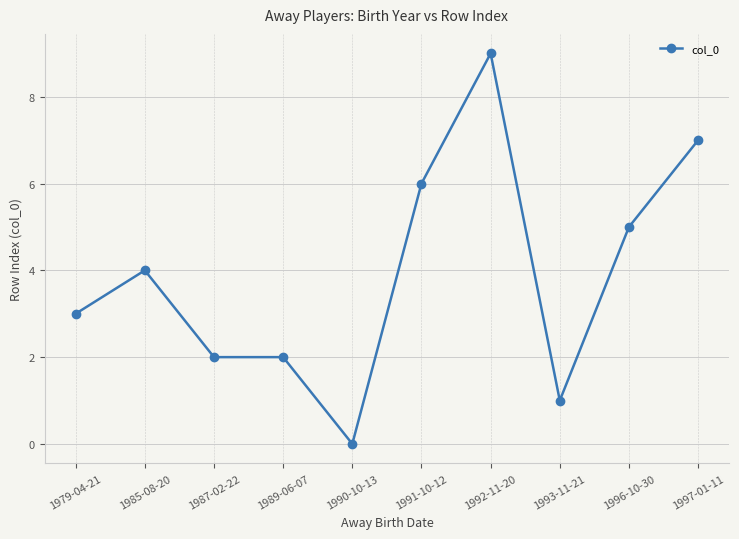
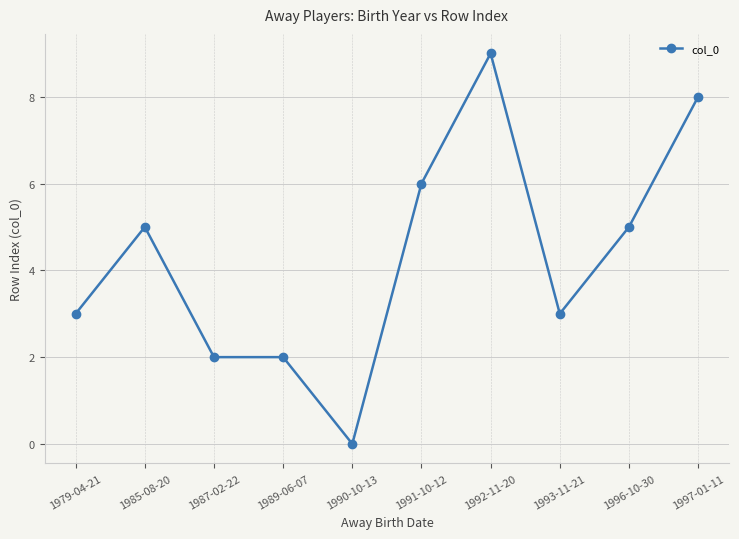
  {
    "1979-04-21": 3,
-   "1985-08-20": 4,
+   "1985-08-20": 5,
    "1987-02-22": 2,
    "1989-06-07": 2,
    "1990-10-13": 0,
    "1991-10-12": 6,
    "1992-11-20": 9,
-   "1993-11-21": 1,
+   "1993-11-21": 3,
    "1996-10-30": 5,
-   "1997-01-11": 7
+   "1997-01-11": 8
  }
